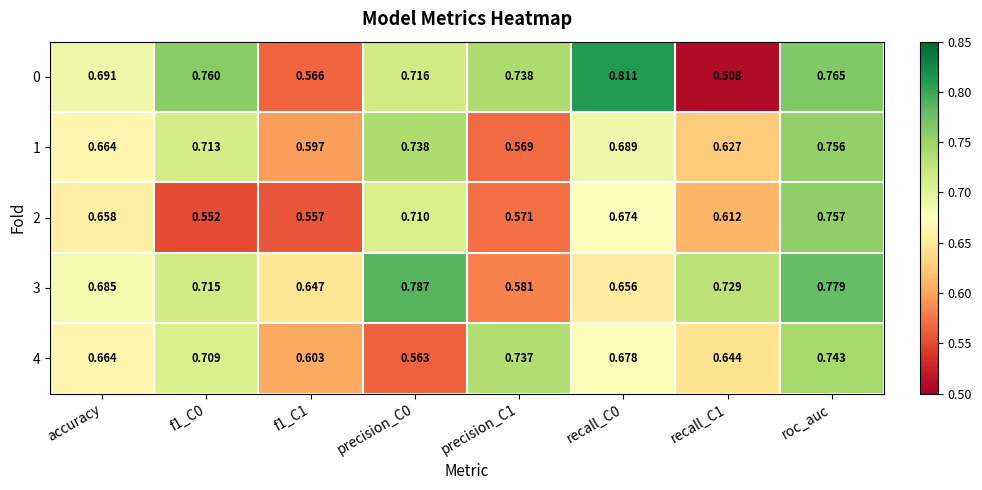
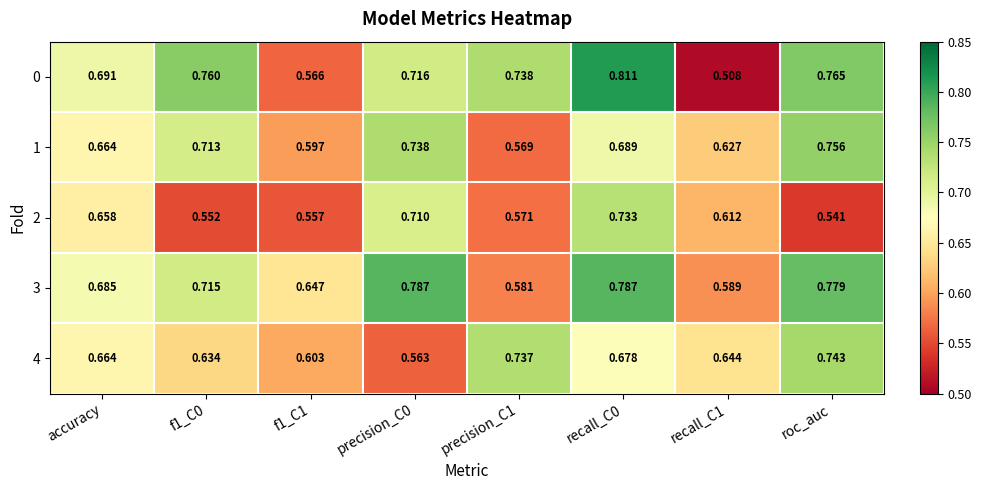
  {
    "0": {
      "accuracy": 0.691,
      "f1_C0": 0.760,
      "f1_C1": 0.566,
      "precision_C0": 0.716,
      "precision_C1": 0.738,
      "recall_C0": 0.811,
      "recall_C1": 0.508,
      "roc_auc": 0.765
    },
    "1": {
      "accuracy": 0.664,
      "f1_C0": 0.713,
      "f1_C1": 0.597,
      "precision_C0": 0.738,
      "precision_C1": 0.569,
      "recall_C0": 0.689,
      "recall_C1": 0.627,
      "roc_auc": 0.756
    },
    "2": {
      "accuracy": 0.658,
      "f1_C0": 0.552,
      "f1_C1": 0.557,
      "precision_C0": 0.710,
      "precision_C1": 0.571,
-     "recall_C0": 0.674,
+     "recall_C0": 0.733,
      "recall_C1": 0.612,
-     "roc_auc": 0.757
+     "roc_auc": 0.541
    },
    "3": {
      "accuracy": 0.685,
      "f1_C0": 0.715,
      "f1_C1": 0.647,
      "precision_C0": 0.787,
      "precision_C1": 0.581,
-     "recall_C0": 0.656,
-     "recall_C1": 0.729,
+     "recall_C0": 0.787,
+     "recall_C1": 0.589,
      "roc_auc": 0.779
    },
    "4": {
      "accuracy": 0.664,
-     "f1_C0": 0.709,
+     "f1_C0": 0.634,
      "f1_C1": 0.603,
      "precision_C0": 0.563,
      "precision_C1": 0.737,
      "recall_C0": 0.678,
      "recall_C1": 0.644,
      "roc_auc": 0.743
    }
  }
